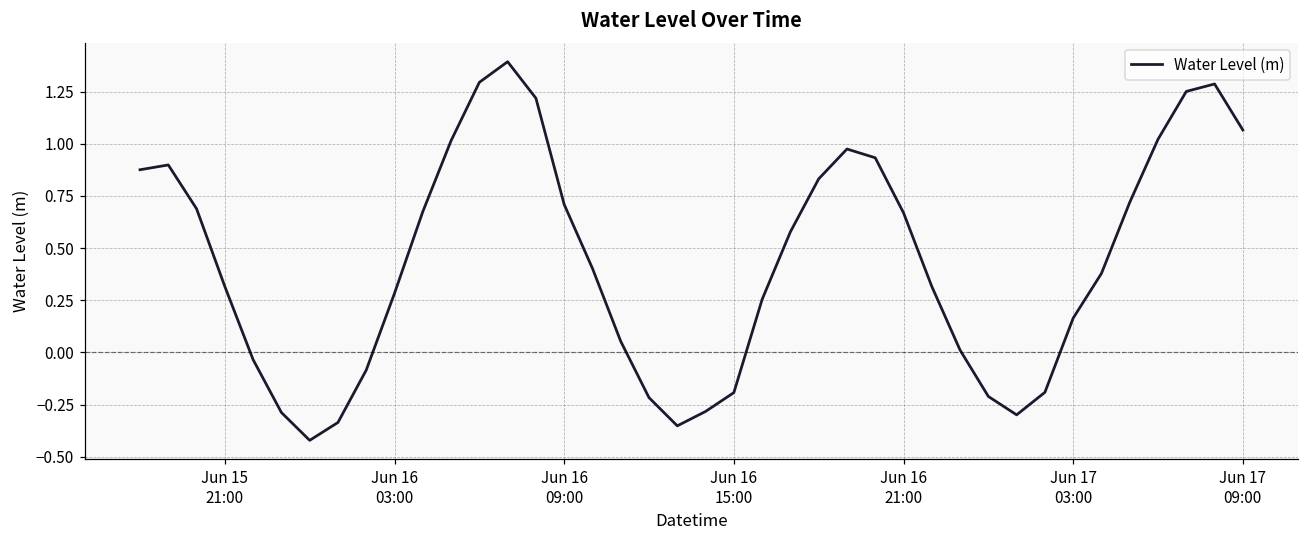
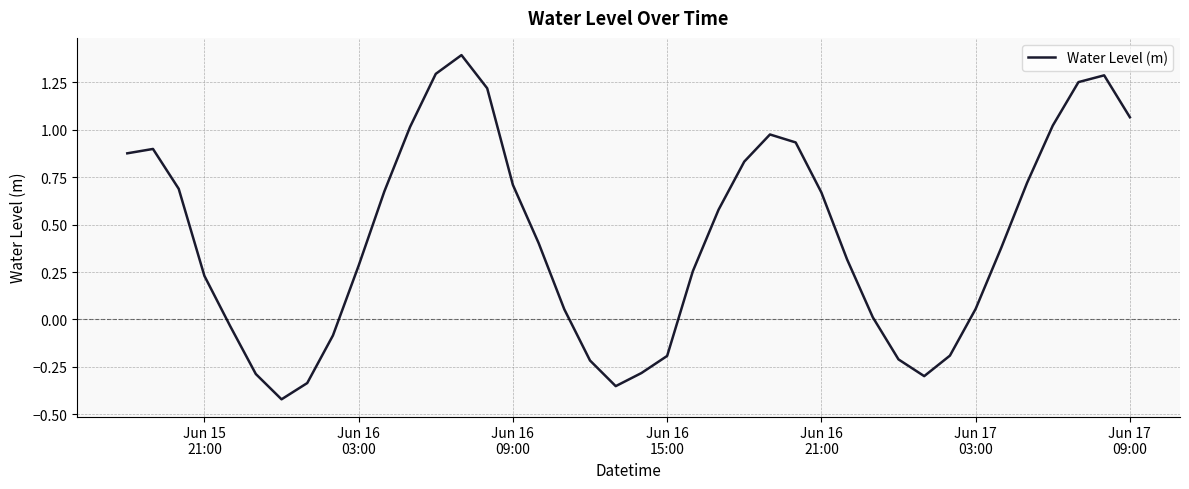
  {
-   "Jun 15 21:00": 0.32,
+   "Jun 15 21:00": 0.23,
    "Jun 16 03:00": 0.28,
    "Jun 16 09:00": 0.71,
    "Jun 16 15:00": -0.19,
    "Jun 16 21:00": 0.67,
-   "Jun 17 03:00": 0.16,
+   "Jun 17 03:00": 0.06,
    "Jun 17 09:00": 1.07
  }
